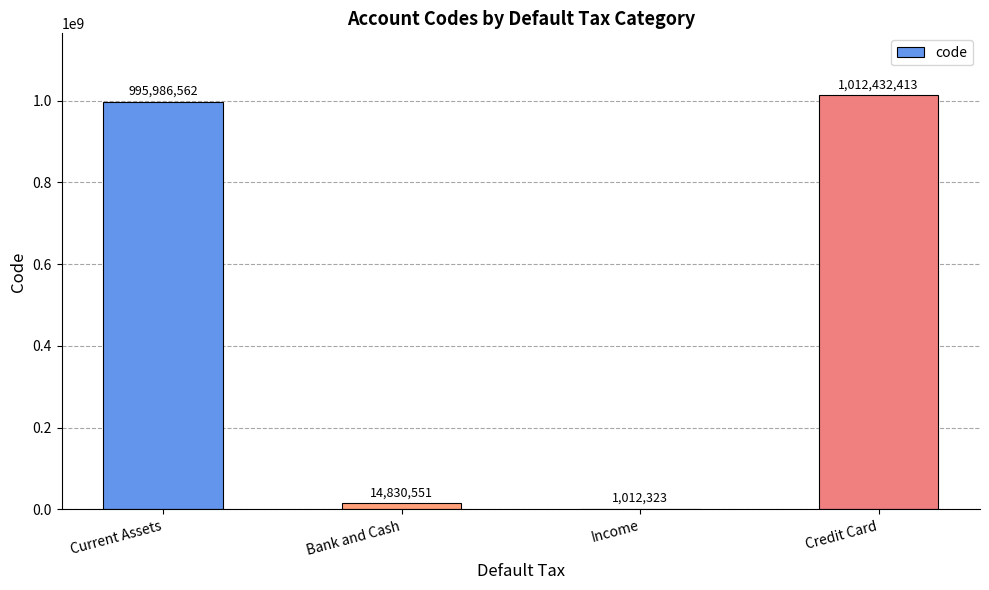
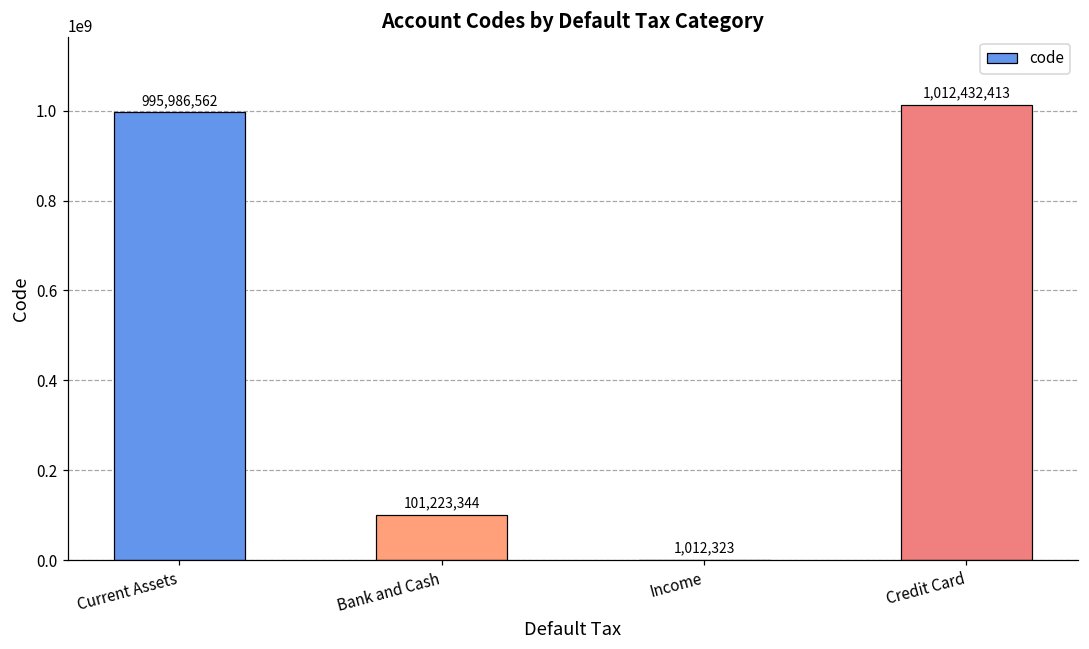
  {
    "Current Assets": "995,986,562",
-   "Bank and Cash": "14,830,551",
+   "Bank and Cash": "101,223,344",
    "Income": "1,012,323",
    "Credit Card": "1,012,432,413"
  }
